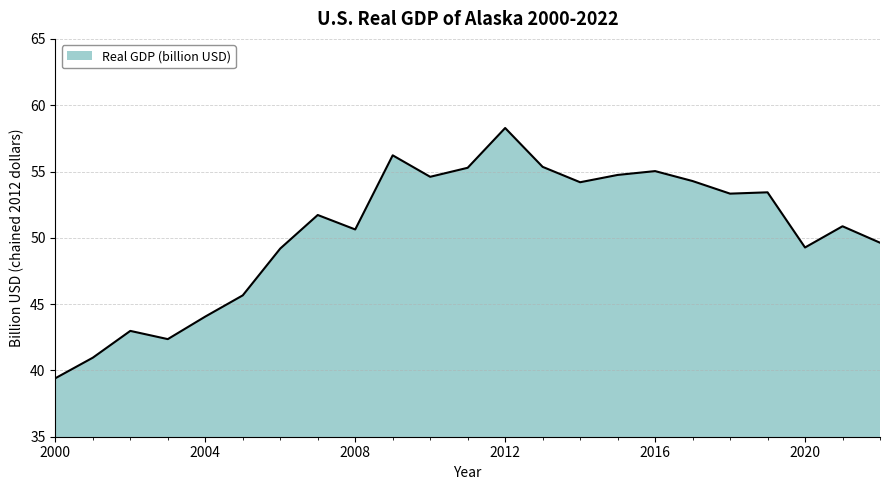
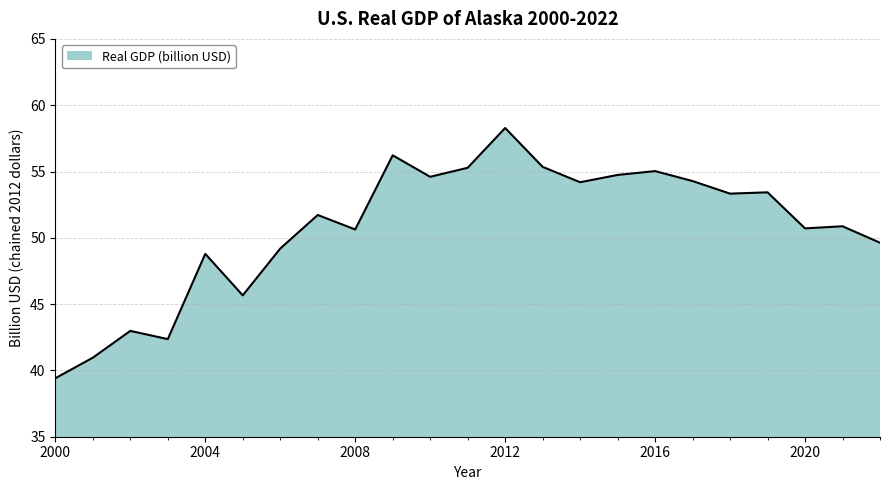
  {
    "2000": 39.4,
-   "2004": 44.1,
+   "2004": 48.8,
    "2008": 50.6,
    "2012": 58.3,
    "2016": 55.0,
-   "2020": 49.3
+   "2020": 50.7
  }
